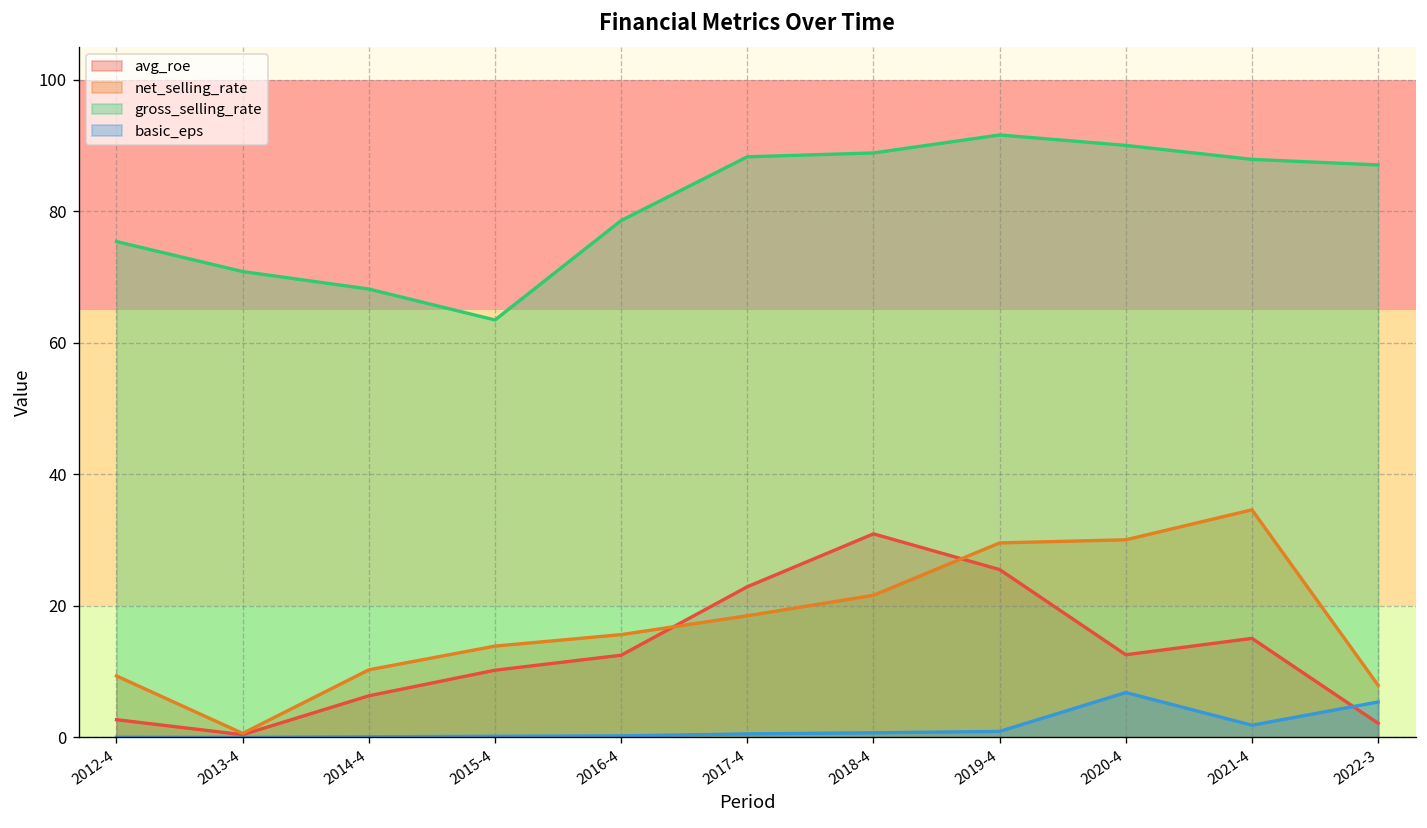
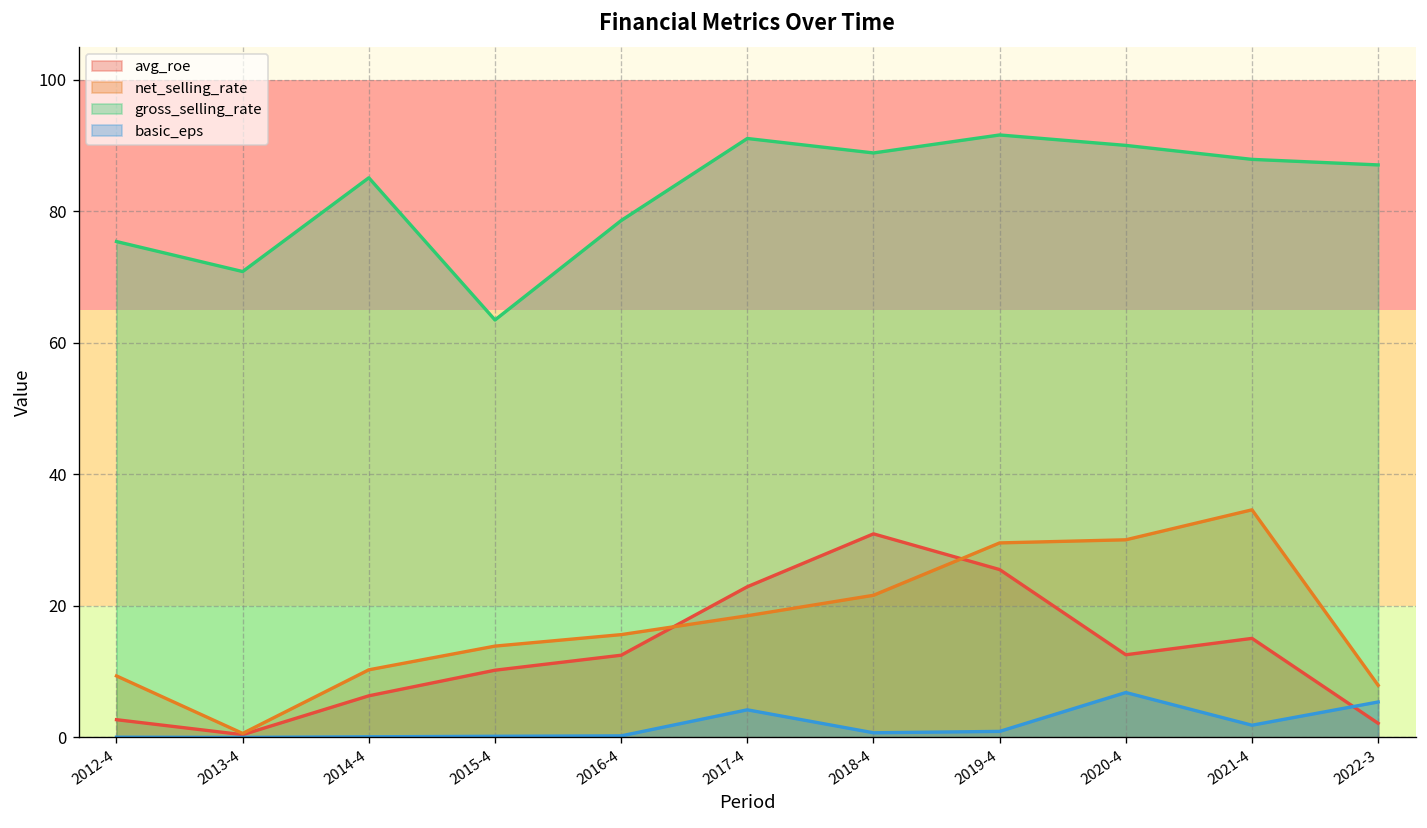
  {
    "gross_selling_rate": {
      "2012-4": 75,
      "2013-4": 71,
-     "2014-4": 68,
+     "2014-4": 85,
      "2015-4": 63,
      "2016-4": 79,
-     "2017-4": 88,
+     "2017-4": 91,
      "2018-4": 89,
      "2019-4": 92,
      "2020-4": 90,
      "2021-4": 88,
      "2022-3": 87
    },
    "basic_eps": {
      "2012-4": 0,
      "2014-4": 0,
      "2015-4": 0,
      "2016-4": 0,
-     "2017-4": 1,
+     "2017-4": 4,
      "2018-4": 1,
      "2019-4": 1,
      "2020-4": 7,
      "2021-4": 2,
      "2022-3": 5
    }
  }
